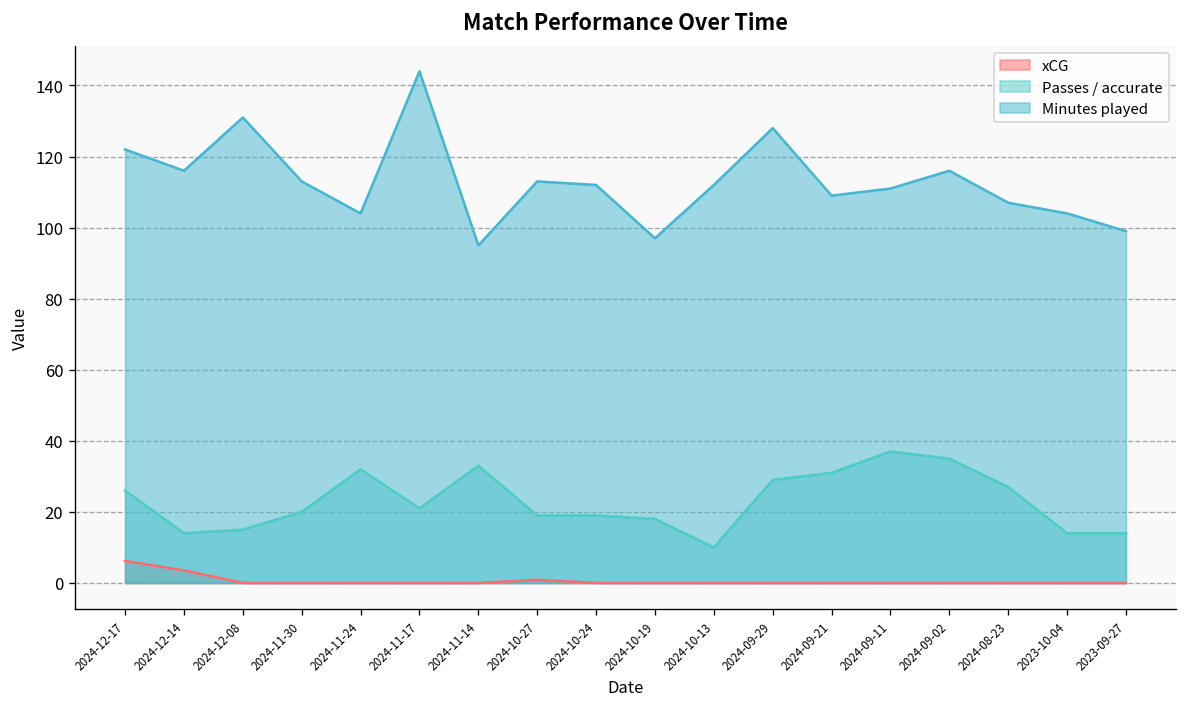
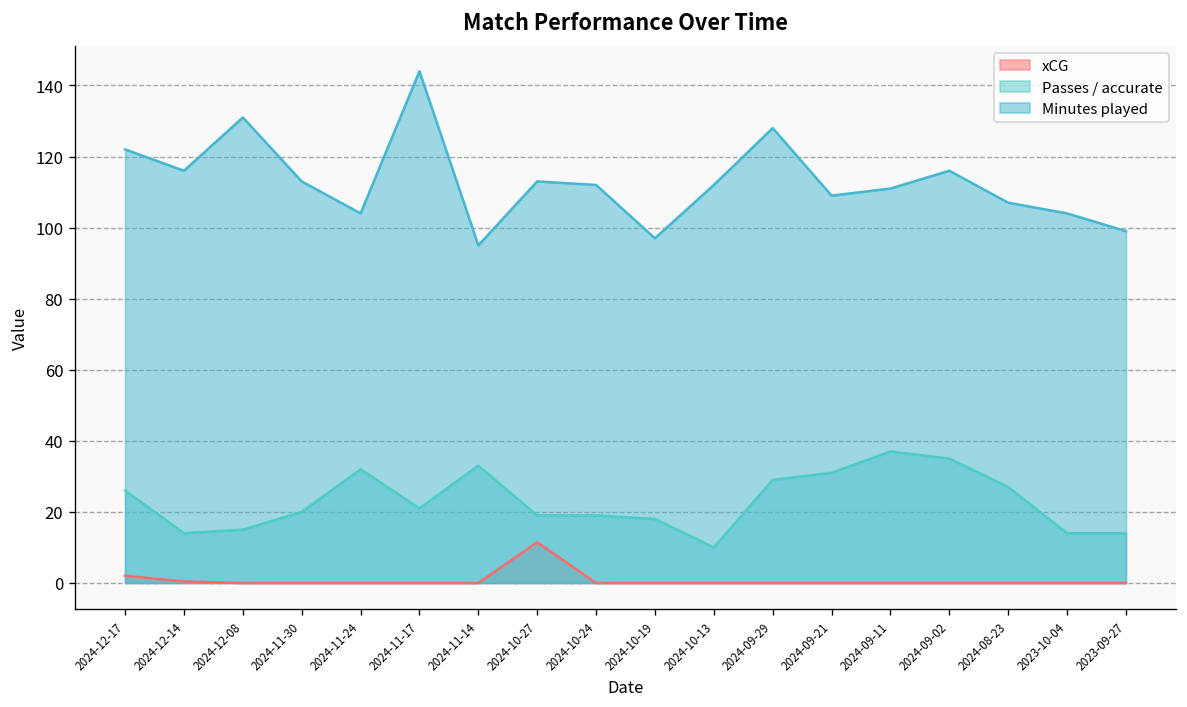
  {
    "xCG": {
-     "2024-12-17": 6,
-     "2024-12-14": 4,
+     "2024-12-17": 2,
+     "2024-12-14": 0,
      "2024-12-08": 0,
      "2024-11-30": 0,
      "2024-11-24": 0,
      "2024-11-17": 0,
      "2024-11-14": 0,
-     "2024-10-27": 1,
+     "2024-10-27": 11,
      "2024-10-24": 0,
      "2024-10-19": 0,
      "2024-10-13": 0,
      "2024-09-29": 0,
      "2024-09-21": 0,
      "2024-09-11": 0,
      "2024-09-02": 0,
      "2024-08-23": 0,
      "2023-10-04": 0,
      "2023-09-27": 0
    }
  }
